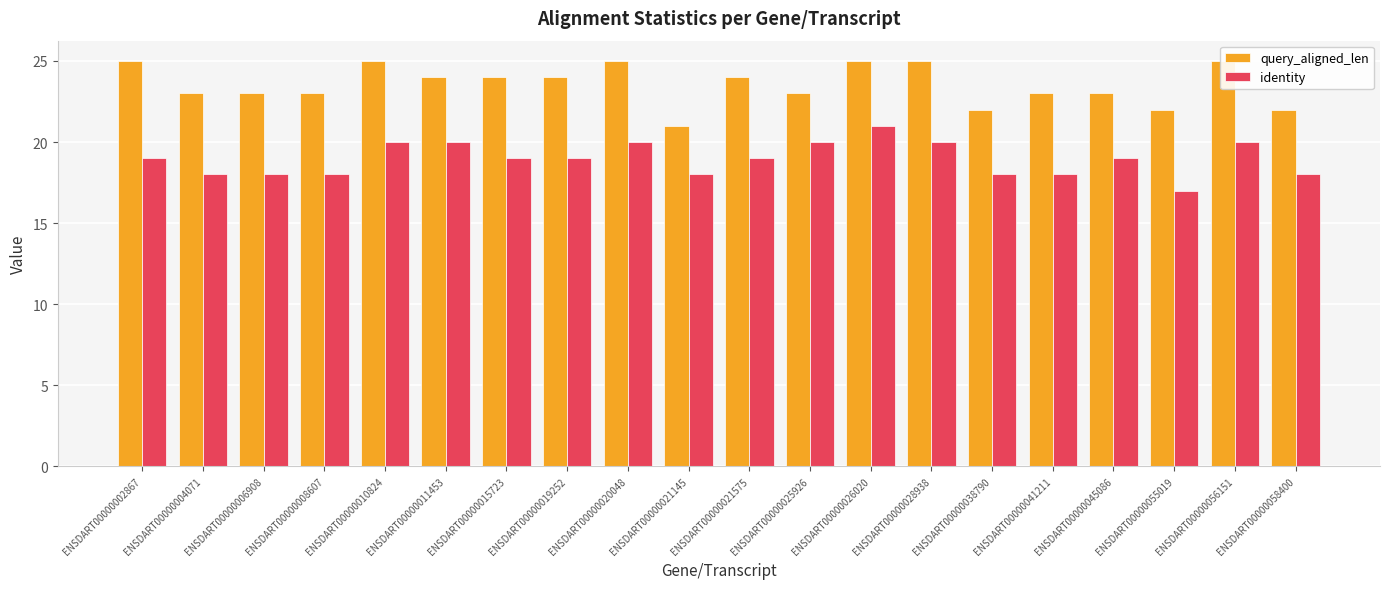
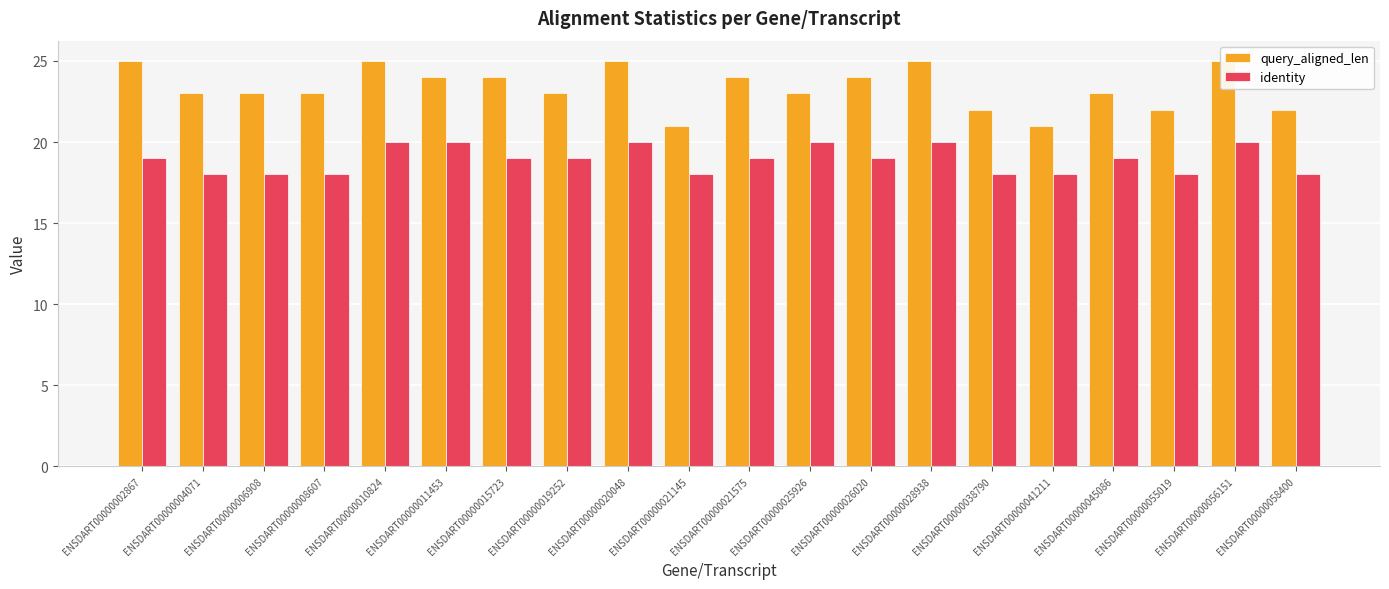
  {
    "query_aligned_len": {
      "ENSDART00000002867": 25,
      "ENSDART00000004071": 23,
      "ENSDART00000006908": 23,
      "ENSDART00000008607": 23,
      "ENSDART00000010824": 25,
      "ENSDART00000011453": 24,
      "ENSDART00000015723": 24,
-     "ENSDART00000019252": 24,
+     "ENSDART00000019252": 23,
      "ENSDART00000020048": 25,
      "ENSDART00000021145": 21,
      "ENSDART00000021575": 24,
      "ENSDART00000025926": 23,
-     "ENSDART00000026020": 25,
+     "ENSDART00000026020": 24,
      "ENSDART00000028938": 25,
      "ENSDART00000038790": 22,
-     "ENSDART00000041211": 23,
+     "ENSDART00000041211": 21,
      "ENSDART00000045086": 23,
      "ENSDART00000055019": 22,
      "ENSDART00000058400": 22
    },
    "identity": {
      "ENSDART00000002867": 19,
      "ENSDART00000004071": 18,
      "ENSDART00000006908": 18,
      "ENSDART00000008607": 18,
      "ENSDART00000010824": 20,
      "ENSDART00000011453": 20,
      "ENSDART00000015723": 19,
      "ENSDART00000019252": 19,
      "ENSDART00000020048": 20,
      "ENSDART00000021145": 18,
      "ENSDART00000021575": 19,
      "ENSDART00000025926": 20,
-     "ENSDART00000026020": 21,
+     "ENSDART00000026020": 19,
      "ENSDART00000028938": 20,
      "ENSDART00000038790": 18,
      "ENSDART00000041211": 18,
      "ENSDART00000045086": 19,
-     "ENSDART00000055019": 17,
+     "ENSDART00000055019": 18,
      "ENSDART00000056151": 20,
      "ENSDART00000058400": 18
    }
  }
